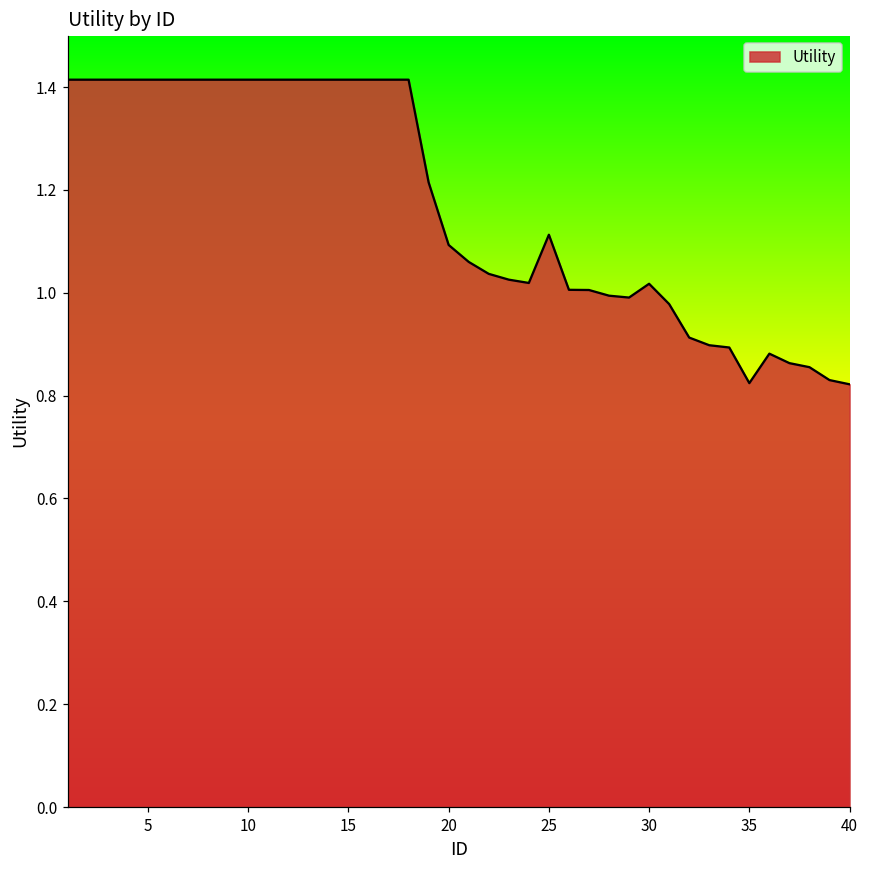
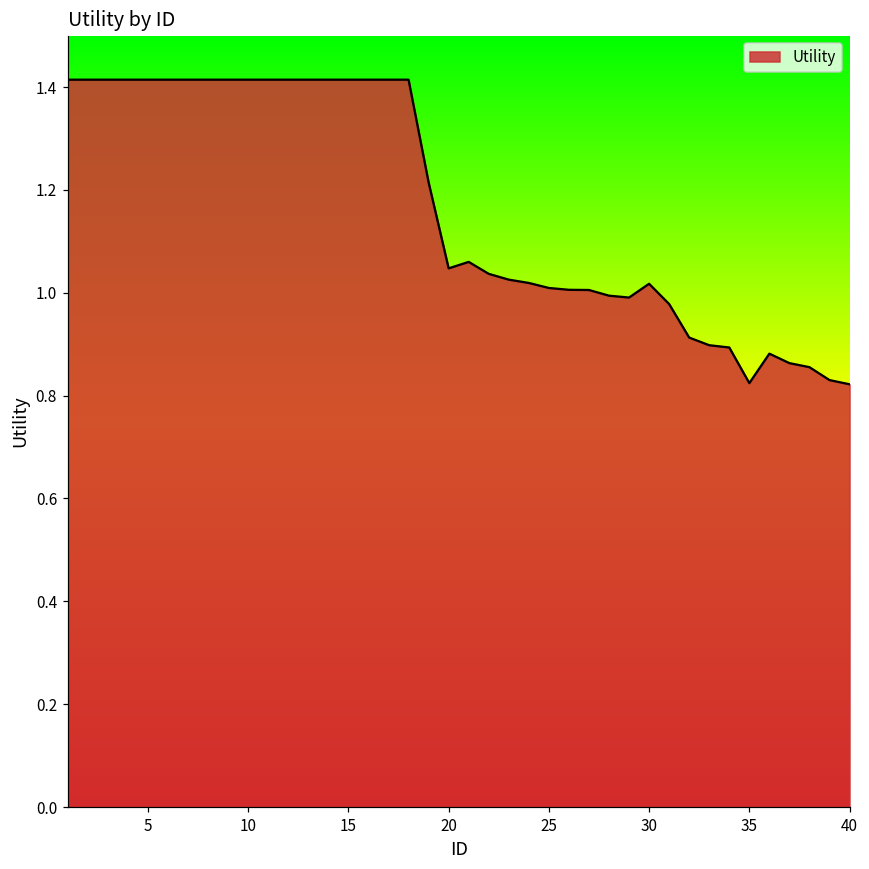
  {
    "5": 1.41,
    "10": 1.41,
    "15": 1.41,
-   "20": 1.09,
-   "25": 1.11,
+   "20": 1.05,
+   "25": 1.01,
    "30": 1.02,
    "35": 0.82,
    "40": 0.82
  }
